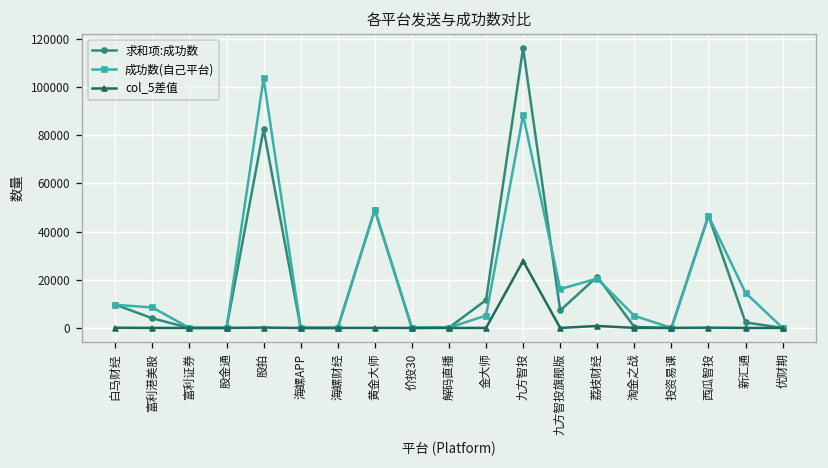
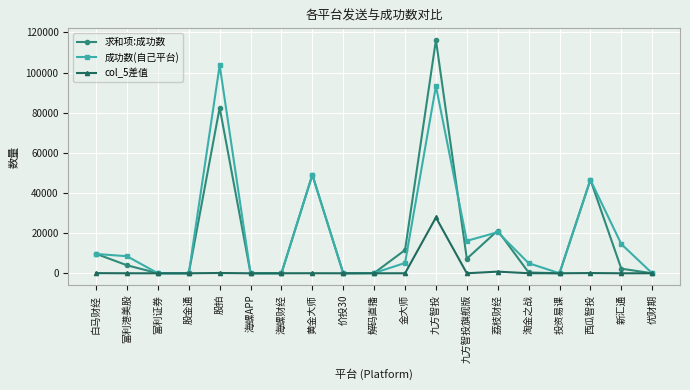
  {
    "成功数(自己平台)": {
      "富利港美股": 9000,
      "股拍": 104000,
      "金大师": 5000,
-     "九方智投": 88000,
+     "九方智投": 93000,
      "九方智投旗舰版": 16000,
      "淘金之战": 5000,
      "新汇通": 15000
    }
  }
